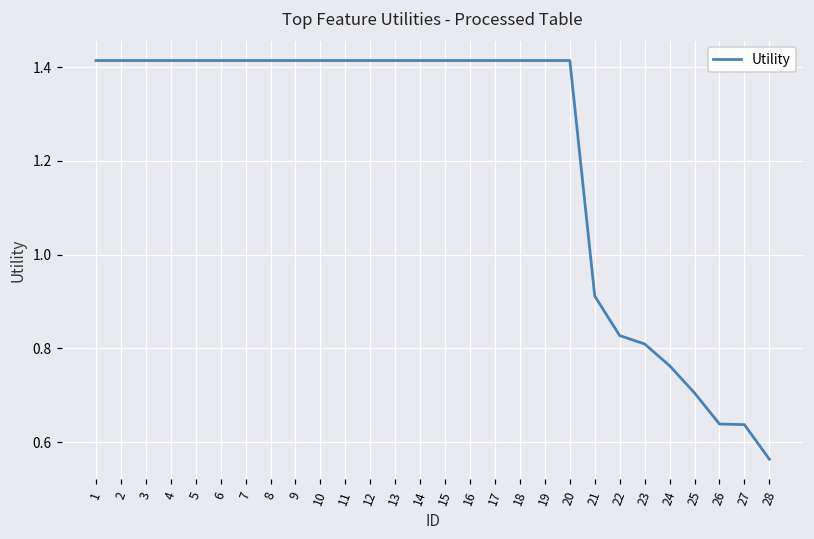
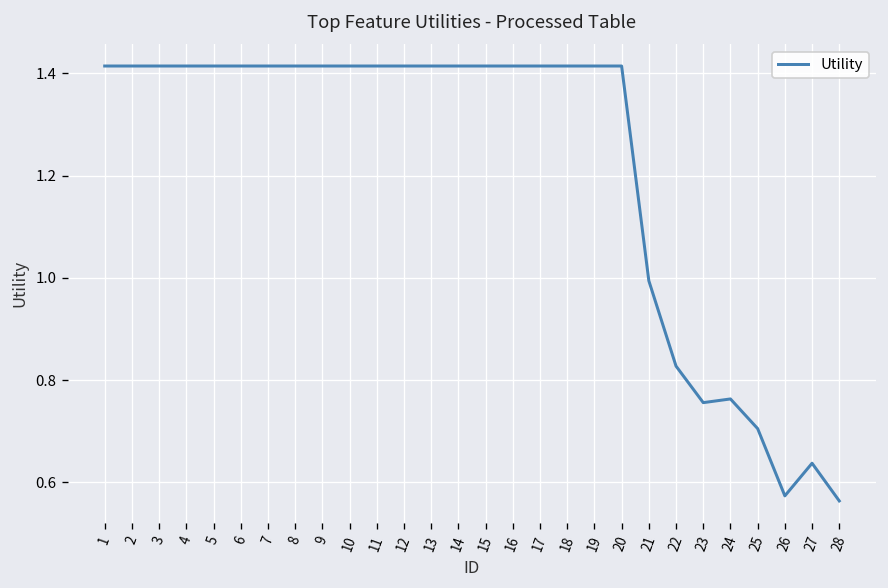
  {
    "1": 1.41,
    "2": 1.41,
    "3": 1.41,
    "4": 1.41,
    "5": 1.41,
    "6": 1.41,
    "7": 1.41,
    "8": 1.41,
    "9": 1.41,
    "10": 1.41,
    "11": 1.41,
    "12": 1.41,
    "13": 1.41,
    "14": 1.41,
    "15": 1.41,
    "16": 1.41,
    "17": 1.41,
    "18": 1.41,
    "19": 1.41,
    "20": 1.41,
-   "21": 0.91,
+   "21": 0.99,
    "22": 0.83,
-   "23": 0.81,
+   "23": 0.76,
    "24": 0.76,
    "25": 0.70,
-   "26": 0.64,
+   "26": 0.57,
    "27": 0.64,
    "28": 0.56
  }
